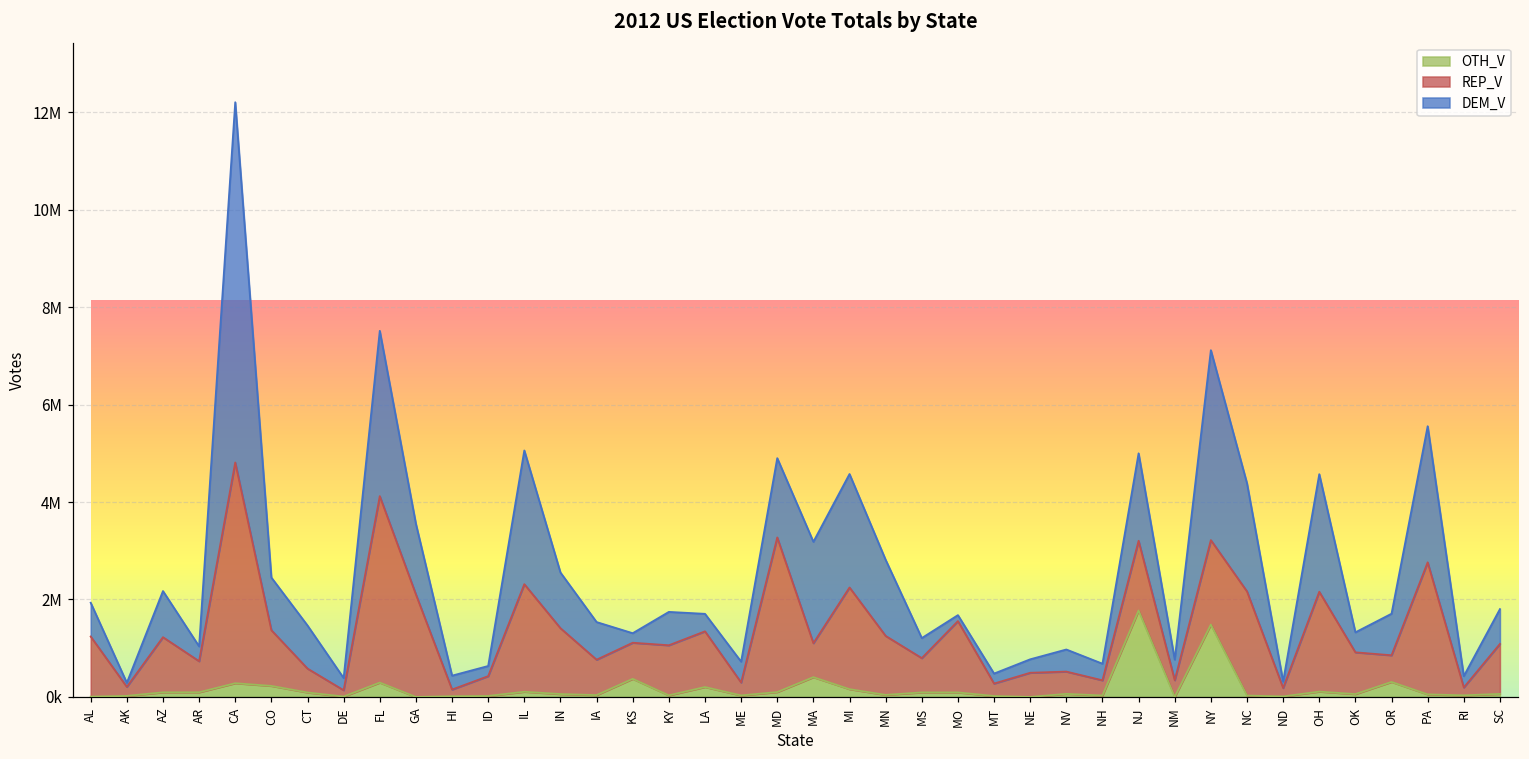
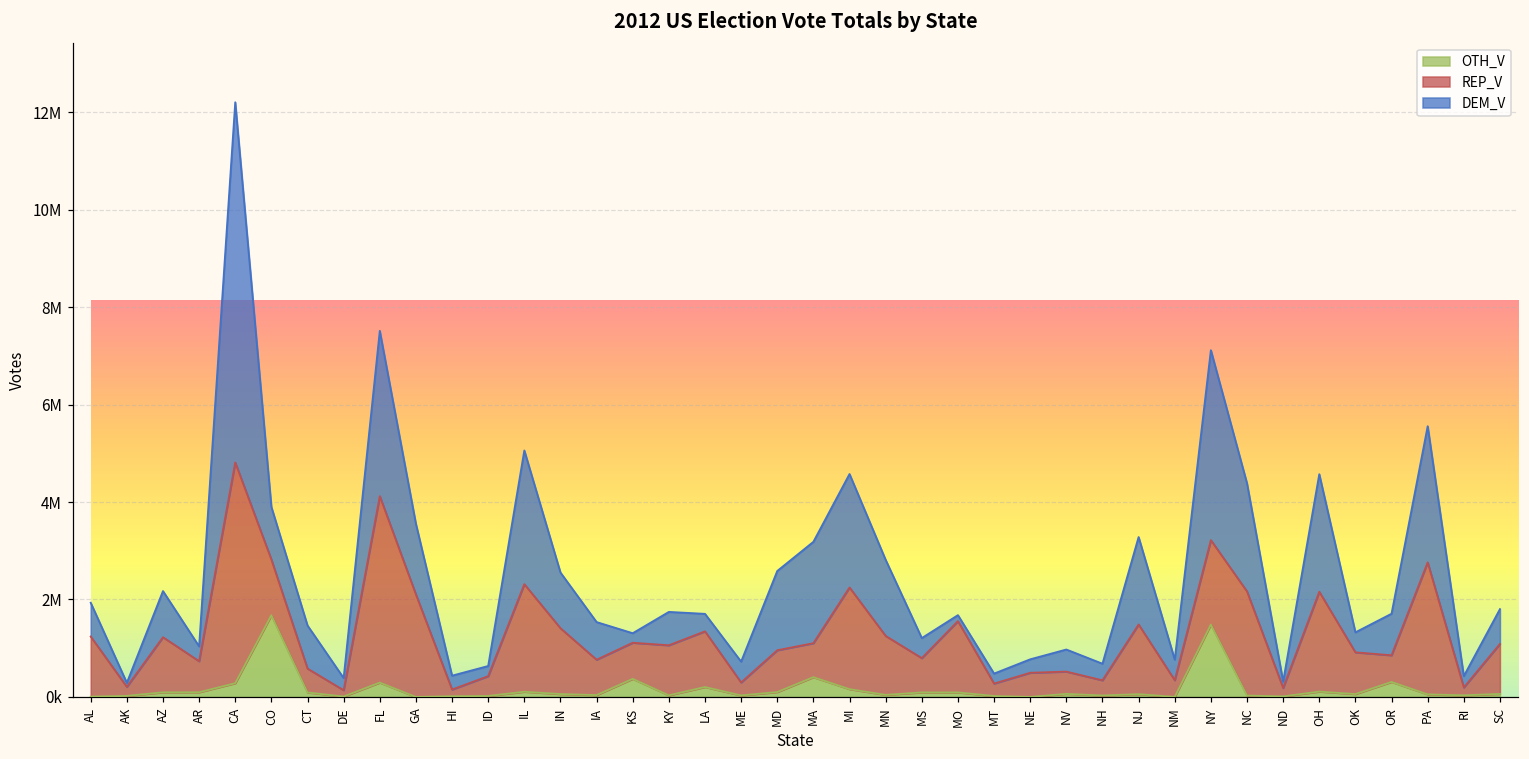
  {
    "OTH_V": {
      "AL": 0,
      "AK": 0,
      "AZ": 100000,
      "AR": 100000,
      "CA": 300000,
-     "CO": 200000,
+     "CO": 1700000,
      "CT": 100000,
      "DE": 0,
      "FL": 300000,
      "GA": 0,
      "HI": 0,
      "ID": 0,
      "IL": 100000,
      "IN": 100000,
      "IA": 0,
      "KS": 400000,
      "KY": 0,
      "LA": 200000,
      "ME": 0,
      "MD": 100000,
      "MA": 400000,
      "MI": 200000,
      "MN": 0,
      "MS": 100000,
      "MO": 100000,
      "MT": 0,
      "NE": 0,
      "NV": 100000,
      "NH": 0,
-     "NJ": 1800000,
+     "NJ": 100000,
      "NM": 0,
      "NY": 1500000,
      "NC": 0,
      "ND": 0,
      "OH": 100000,
      "OK": 100000,
      "OR": 300000,
      "PA": 100000,
      "RI": 0,
      "SC": 100000
    },
    "REP_V": {
      "AL": 1200000,
      "AK": 200000,
      "AZ": 1100000,
      "AR": 600000,
      "CA": 4500000,
      "CO": 1100000,
      "CT": 500000,
      "DE": 100000,
      "FL": 3800000,
      "GA": 2100000,
      "HI": 100000,
      "ID": 400000,
      "IL": 2200000,
      "IN": 1400000,
      "IA": 700000,
      "KS": 700000,
      "KY": 1000000,
      "LA": 1100000,
      "ME": 300000,
-     "MD": 3200000,
+     "MD": 900000,
      "MA": 700000,
      "MI": 2100000,
      "MN": 1200000,
      "MS": 700000,
      "MO": 1500000,
      "MT": 300000,
      "NE": 500000,
      "NV": 500000,
      "NH": 300000,
      "NJ": 1400000,
      "NM": 300000,
      "NY": 1700000,
      "NC": 2100000,
      "ND": 200000,
      "OH": 2000000,
      "OK": 900000,
      "OR": 500000,
      "PA": 2700000,
      "RI": 200000,
      "SC": 1000000
    },
    "DEM_V": {
      "AL": 700000,
      "AK": 100000,
      "AZ": 900000,
      "AR": 300000,
      "CA": 7400000,
      "CO": 1100000,
      "CT": 900000,
      "DE": 200000,
      "FL": 3400000,
      "GA": 1400000,
      "HI": 300000,
      "ID": 200000,
      "IL": 2700000,
      "IN": 1100000,
      "IA": 800000,
      "KS": 200000,
      "KY": 700000,
      "LA": 400000,
      "ME": 400000,
      "MD": 1600000,
      "MA": 2100000,
      "MI": 2300000,
      "MN": 1600000,
      "MS": 400000,
      "MO": 100000,
      "MT": 200000,
      "NE": 300000,
      "NV": 500000,
      "NH": 300000,
      "NJ": 1800000,
      "NM": 400000,
      "NY": 3900000,
      "NC": 2200000,
      "ND": 100000,
      "OH": 2400000,
      "OK": 400000,
      "OR": 900000,
      "PA": 2800000,
      "RI": 200000,
      "SC": 700000
    }
  }
